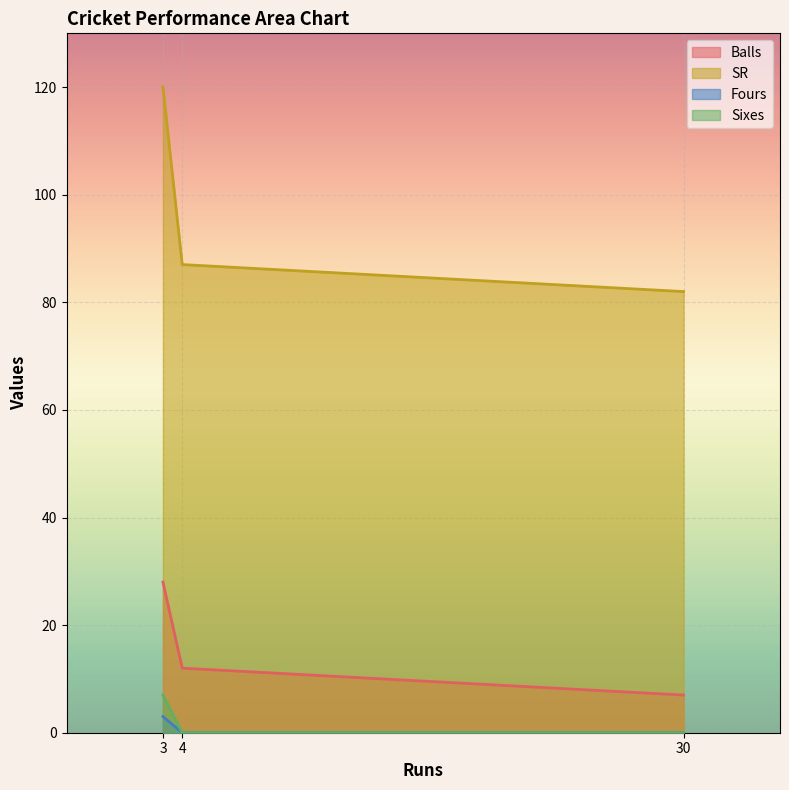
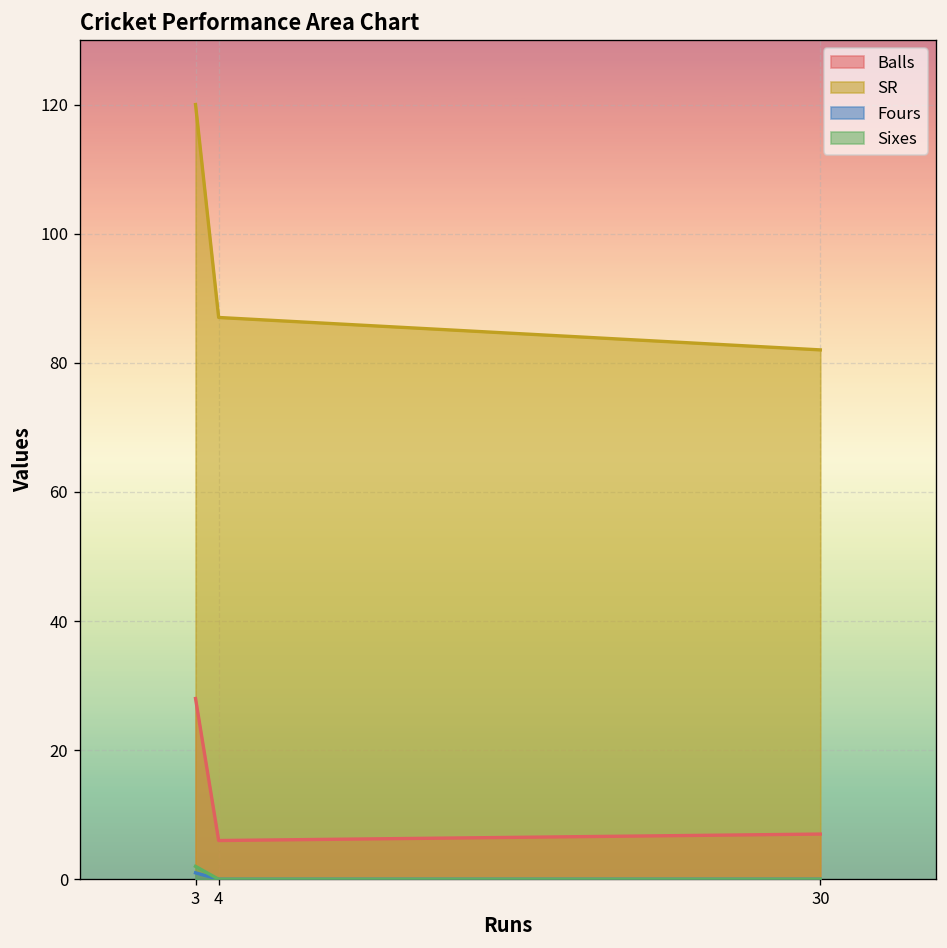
  {
    "Balls": {
      "3": 28,
-     "4": 12,
+     "4": 6,
      "30": 7
    },
    "SR": {
      "3": 120,
      "4": 87,
      "30": 82
    },
    "Fours": {
-     "3": 3
+     "3": 1
    },
    "Sixes": {
-     "3": 7
+     "3": 2
    }
  }
